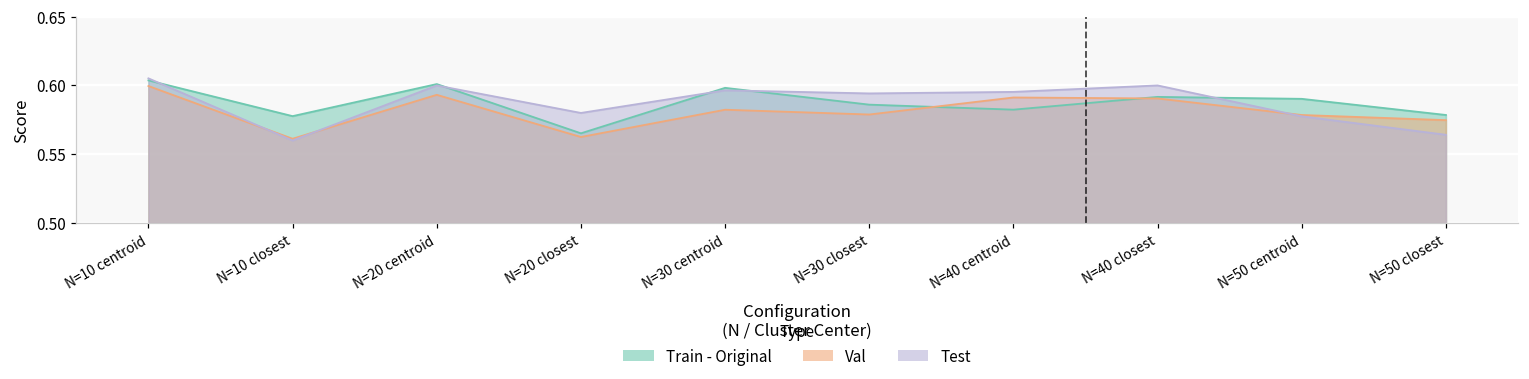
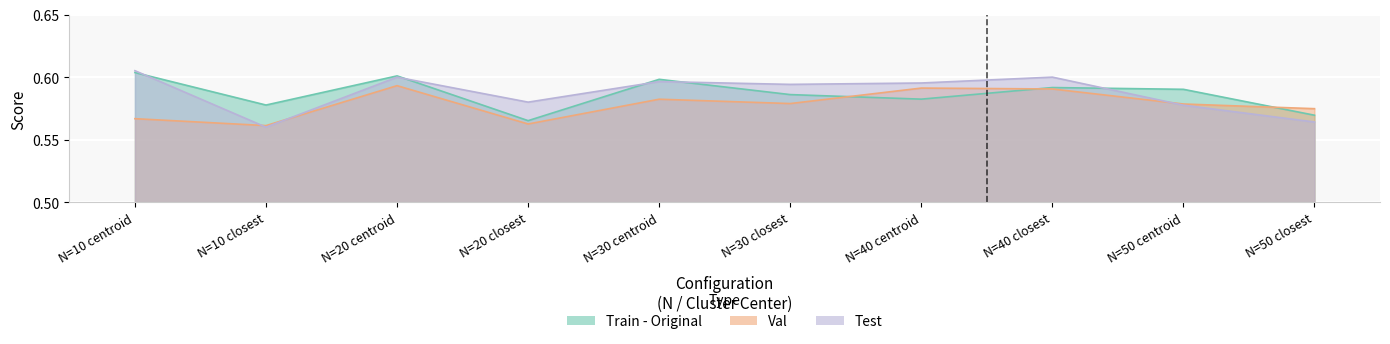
  {
    "Train - Original": {
      "N=10 closest": 0.578,
      "N=20 closest": 0.565,
      "N=30 closest": 0.586,
      "N=40 centroid": 0.582,
      "N=50 centroid": 0.590,
-     "N=50 closest": 0.579
+     "N=50 closest": 0.570
    },
    "Val": {
-     "N=10 centroid": 0.600,
+     "N=10 centroid": 0.567,
      "N=20 centroid": 0.593,
      "N=20 closest": 0.563,
      "N=30 centroid": 0.582,
      "N=30 closest": 0.579,
      "N=40 centroid": 0.591,
      "N=50 closest": 0.575
    },
    "Test": {
      "N=20 closest": 0.580,
      "N=30 closest": 0.594,
      "N=40 centroid": 0.595,
      "N=40 closest": 0.600,
      "N=50 closest": 0.564
    }
  }
